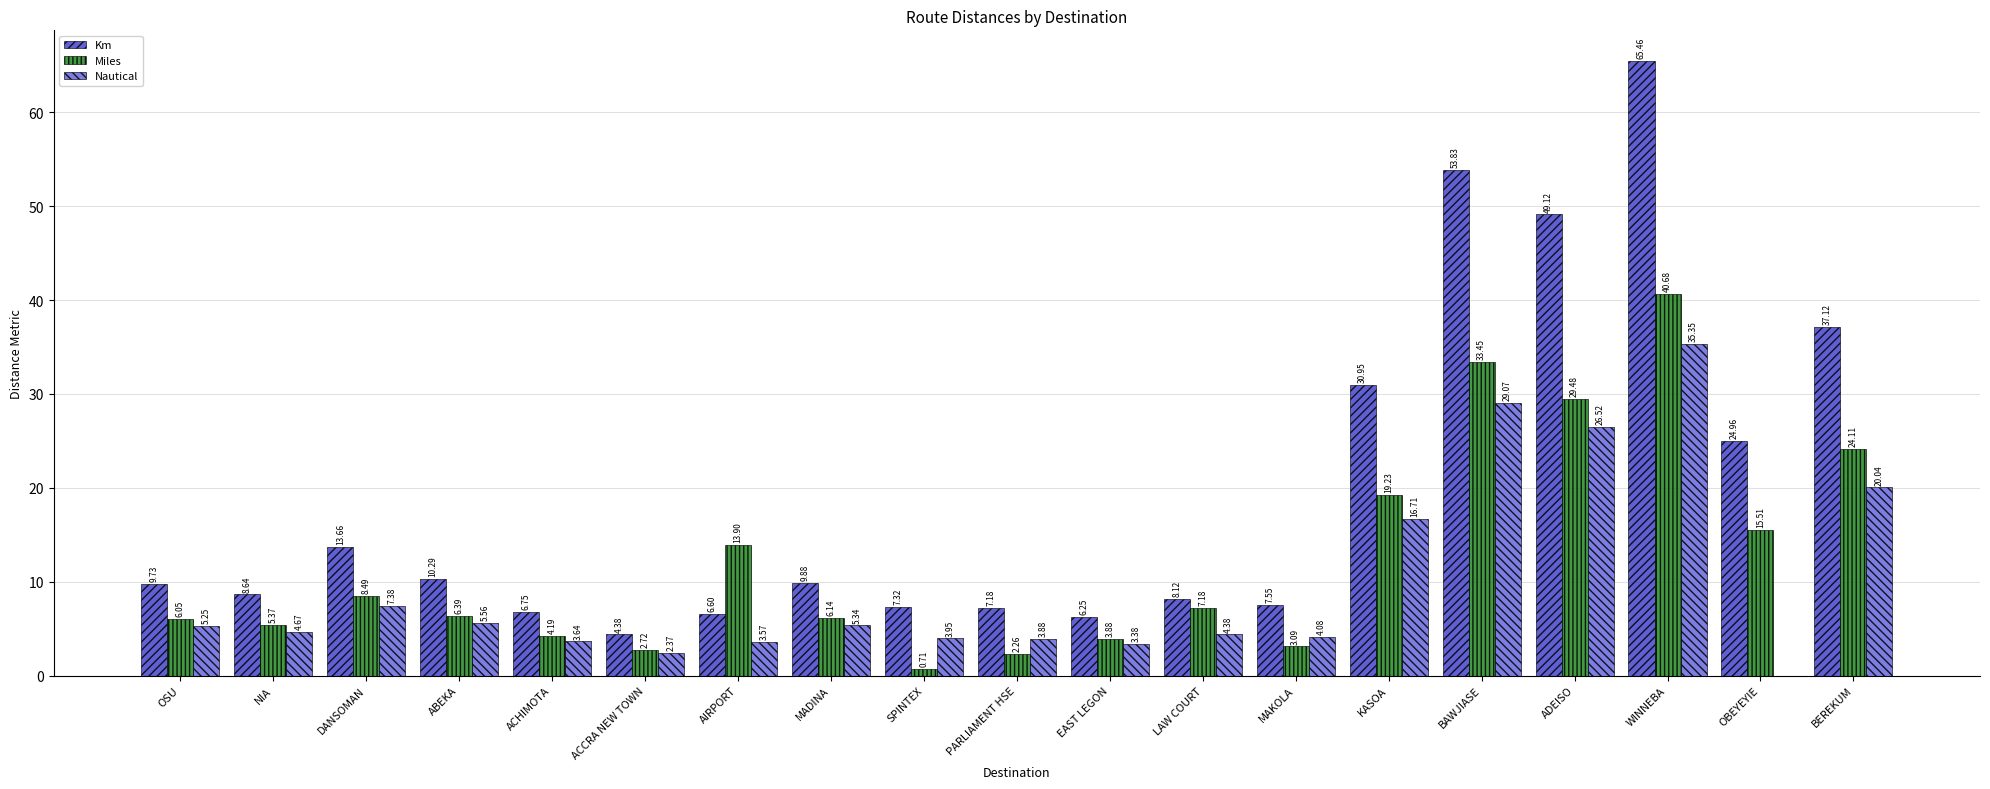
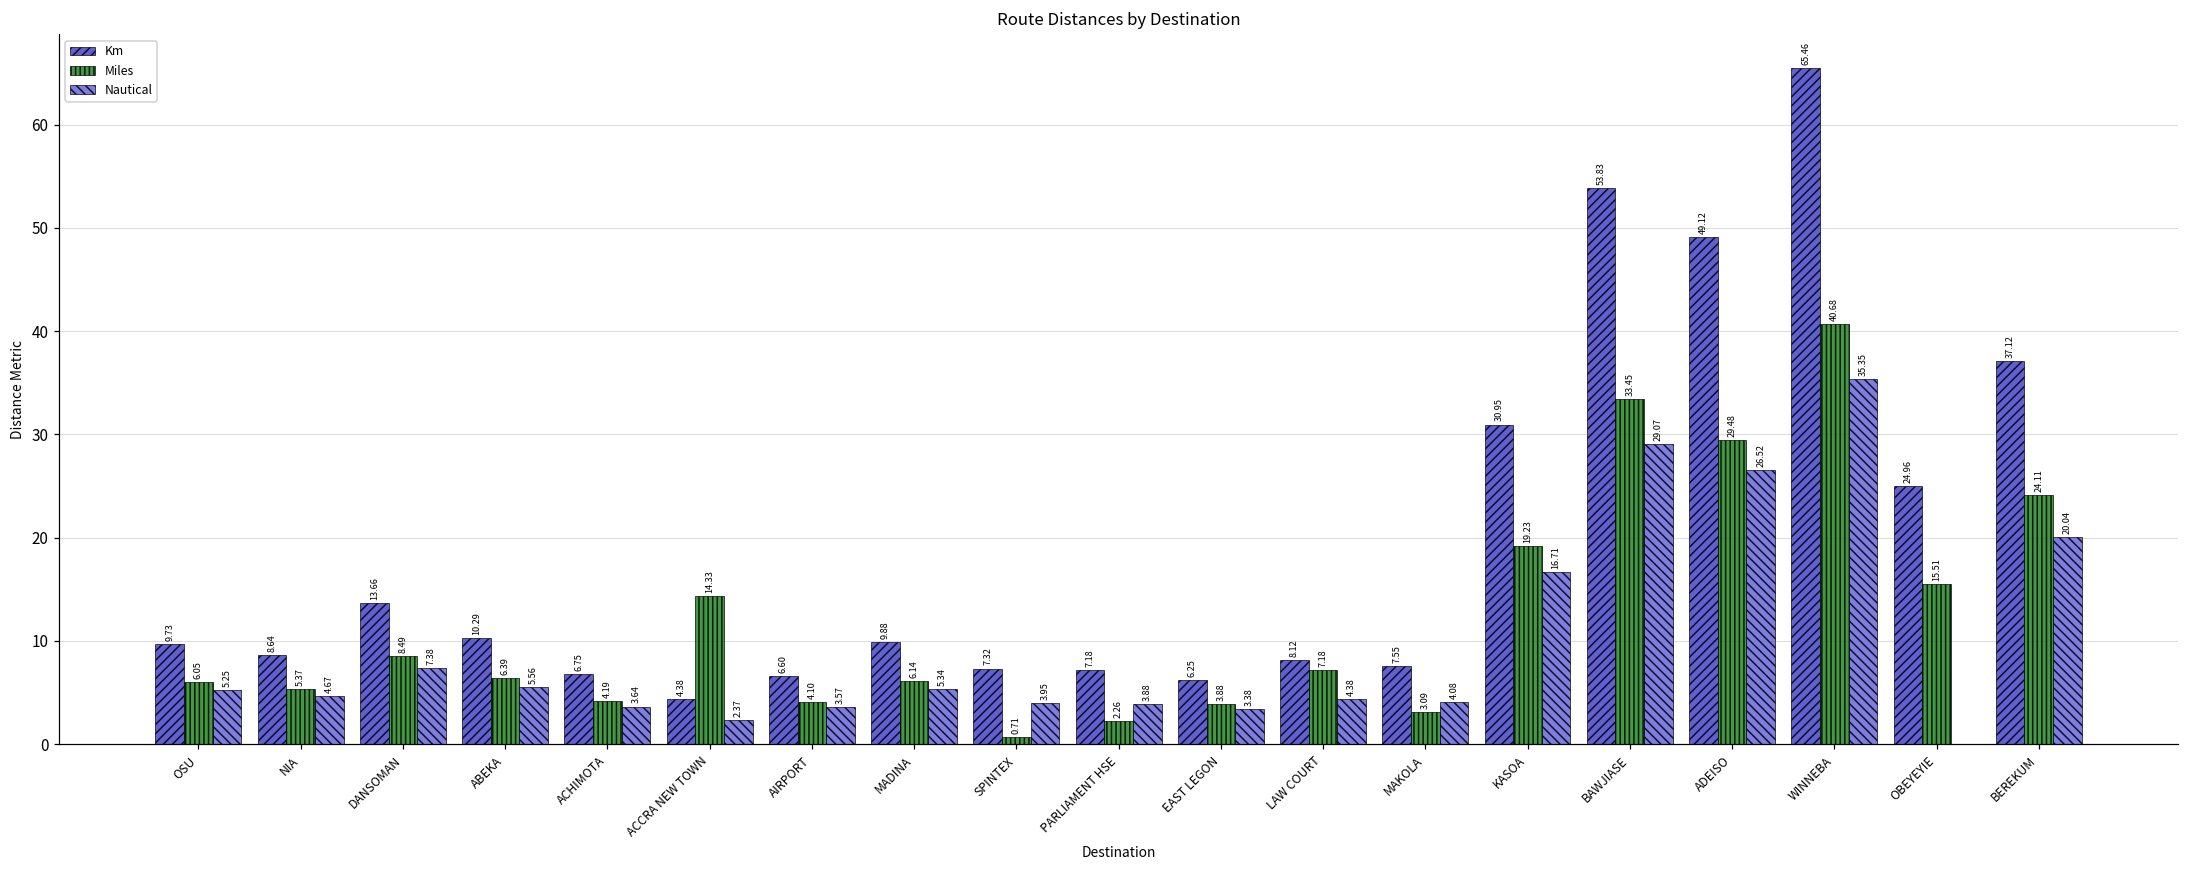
  {
    "Miles": {
      "OSU": 6.05,
      "NIA": 5.37,
      "DANSOMAN": 8.49,
      "ABEKA": 6.39,
      "ACHIMOTA": 4.19,
-     "ACCRA NEW TOWN": 2.72,
-     "AIRPORT": 13.90,
+     "ACCRA NEW TOWN": 14.33,
+     "AIRPORT": 4.10,
      "MADINA": 6.14,
      "SPINTEX": 0.71,
      "PARLIAMENT HSE": 2.26,
      "EAST LEGON": 3.88,
      "LAW COURT": 7.18,
      "MAKOLA": 3.09,
      "KASOA": 19.23,
      "BAWJIASE": 33.45,
      "ADEISO": 29.48,
      "WINNEBA": 40.68,
      "OBEYEYIE": 15.51,
      "BEREKUM": 24.11
    }
  }
